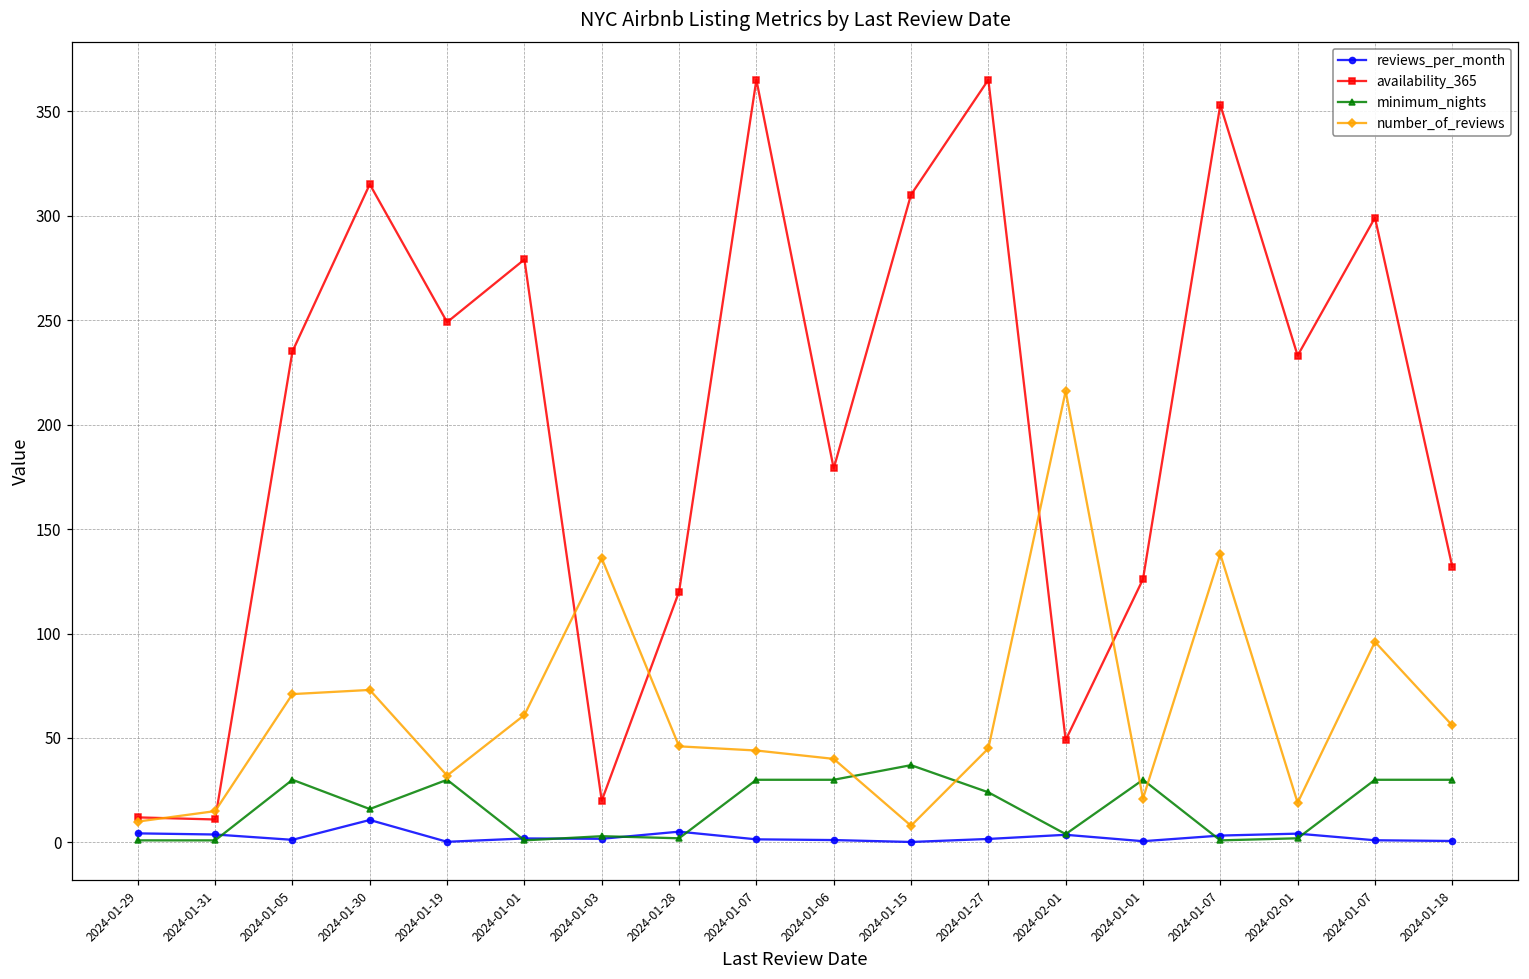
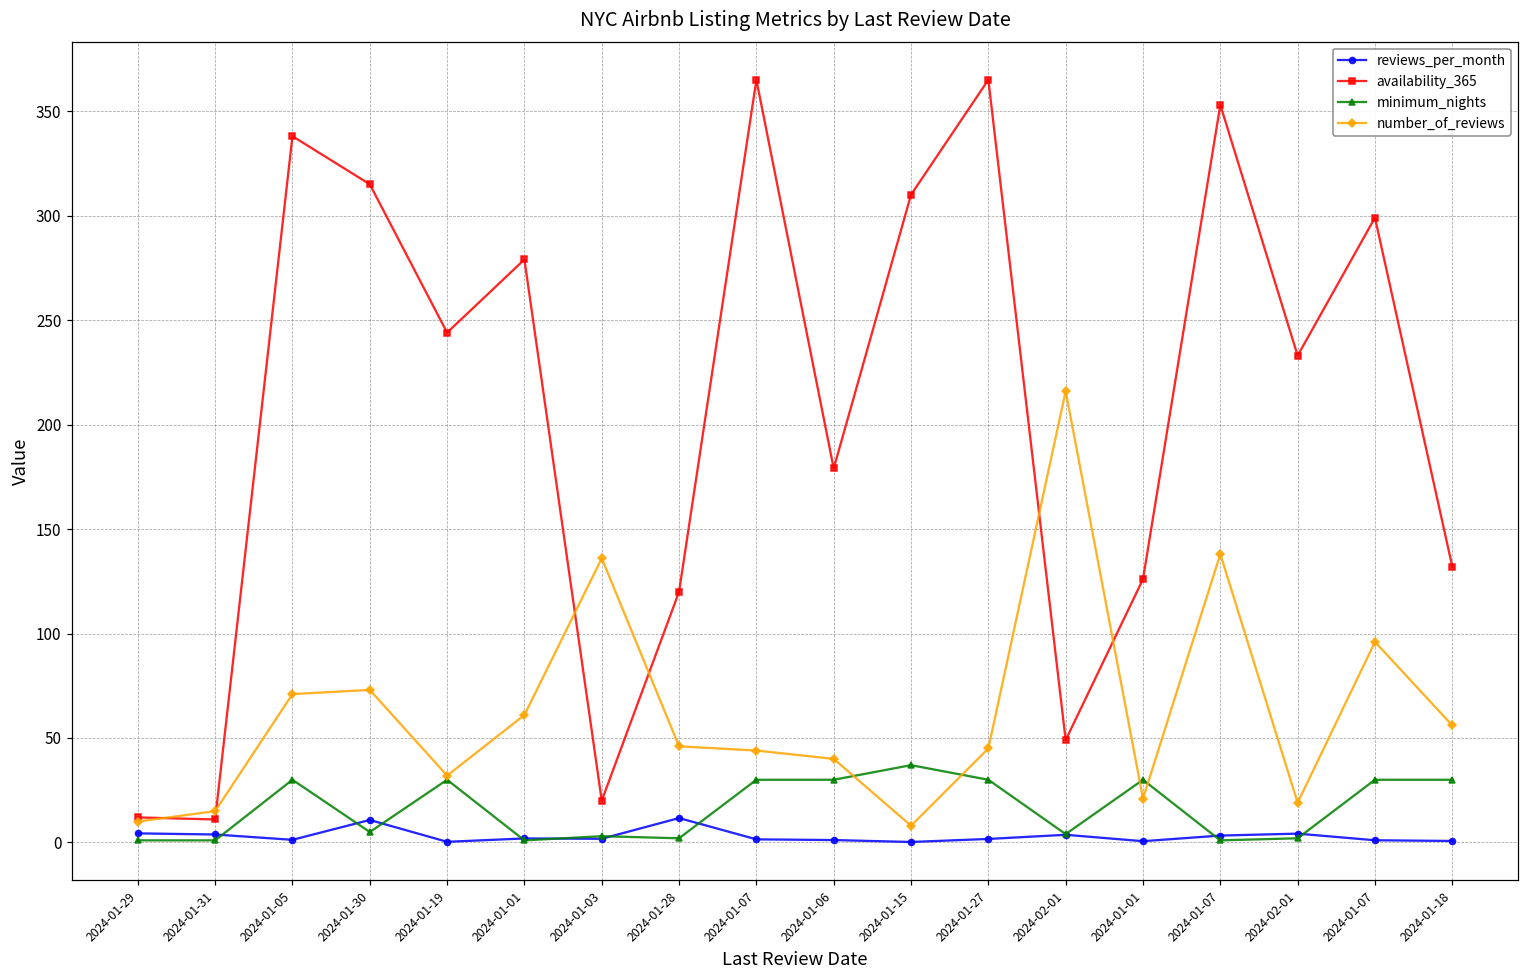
  {
    "reviews_per_month": {
      "2024-01-29": 4,
      "2024-01-31": 4,
      "2024-01-05": 1,
      "2024-01-30": 11,
      "2024-01-19": 0,
-     "2024-01-28": 5,
+     "2024-01-28": 12,
      "2024-01-06": 1,
      "2024-01-15": 0,
      "2024-01-27": 2,
      "2024-01-18": 1
    },
    "availability_365": {
      "2024-01-29": 12,
      "2024-01-31": 11,
-     "2024-01-05": 235,
+     "2024-01-05": 338,
      "2024-01-30": 315,
-     "2024-01-19": 249,
+     "2024-01-19": 244,
      "2024-01-03": 20,
      "2024-01-28": 120,
      "2024-01-06": 179,
      "2024-01-15": 310,
      "2024-01-27": 365,
      "2024-01-18": 132
    },
    "minimum_nights": {
      "2024-01-29": 1,
      "2024-01-31": 1,
      "2024-01-05": 30,
-     "2024-01-30": 16,
+     "2024-01-30": 5,
      "2024-01-19": 30,
      "2024-01-28": 2,
      "2024-01-06": 30,
      "2024-01-15": 37,
-     "2024-01-27": 24,
+     "2024-01-27": 30,
      "2024-01-18": 30
    },
    "number_of_reviews": {
      "2024-01-29": 10,
      "2024-01-31": 15,
      "2024-01-05": 71,
      "2024-01-30": 73,
      "2024-01-19": 32,
      "2024-01-03": 136,
      "2024-01-28": 46,
      "2024-01-06": 40,
      "2024-01-15": 8,
      "2024-01-27": 45,
      "2024-01-18": 56
    }
  }
